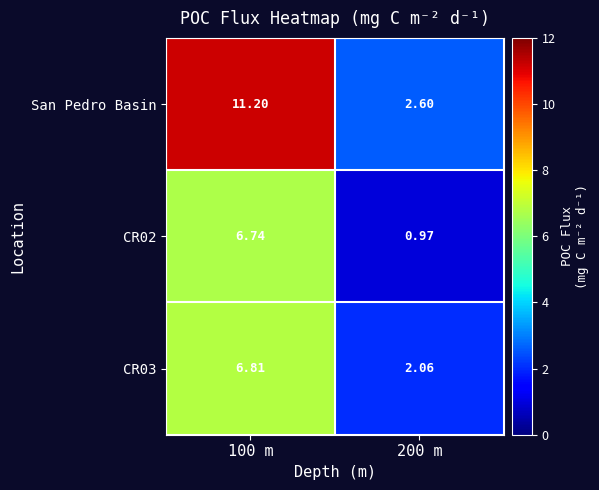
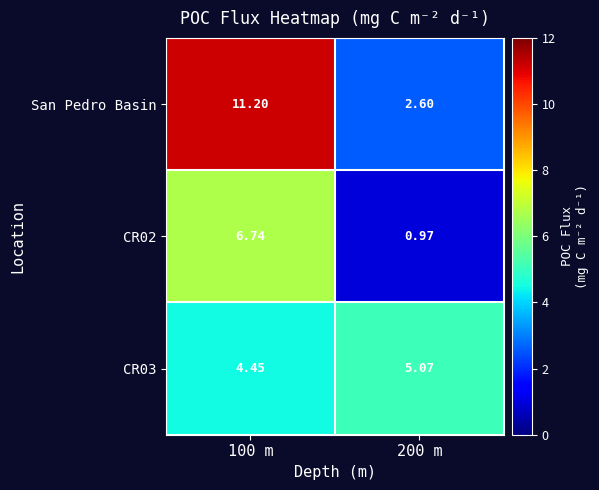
  {
    "San Pedro Basin": {
      "100 m": 11.20,
      "200 m": 2.60
    },
    "CR02": {
      "100 m": 6.74,
      "200 m": 0.97
    },
    "CR03": {
-     "100 m": 6.81,
-     "200 m": 2.06
+     "100 m": 4.45,
+     "200 m": 5.07
    }
  }
